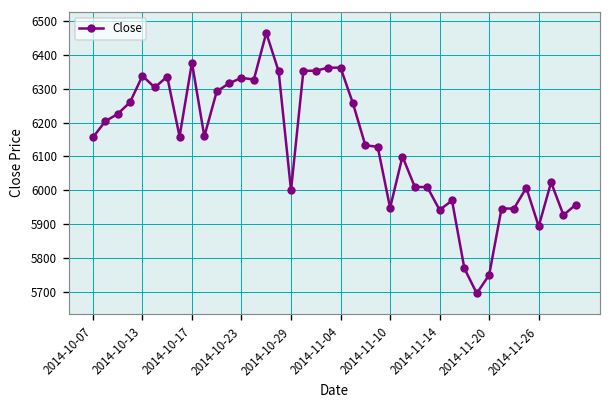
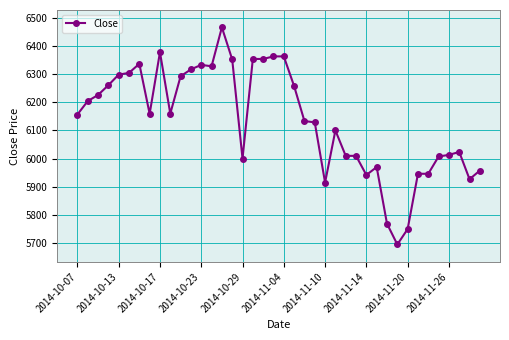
  {
    "2014-10-07": 6160,
-   "2014-10-13": 6340,
+   "2014-10-13": 6300,
    "2014-10-17": 6380,
    "2014-10-23": 6330,
    "2014-10-29": 6000,
    "2014-11-04": 6360,
-   "2014-11-10": 5950,
+   "2014-11-10": 5910,
    "2014-11-14": 5940,
    "2014-11-20": 5750,
-   "2014-11-26": 5890
+   "2014-11-26": 6010
  }
